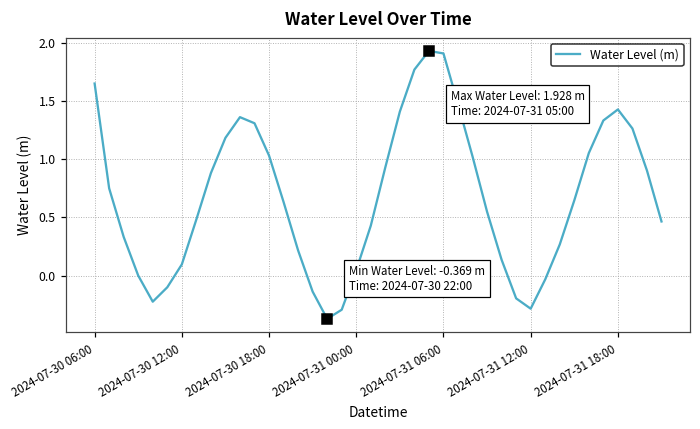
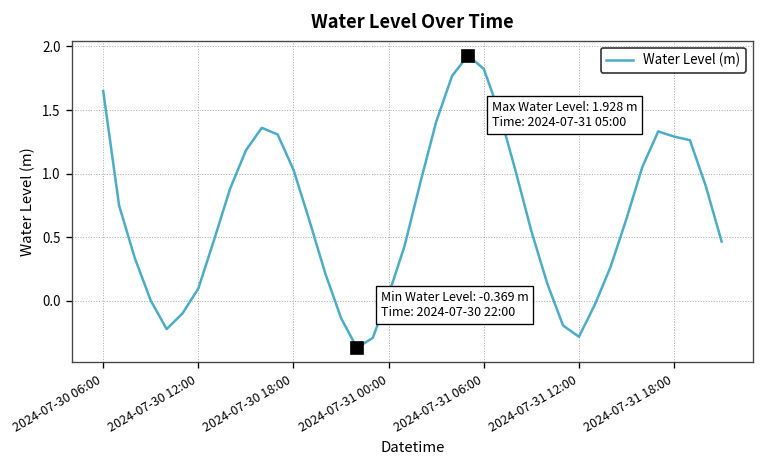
  {
    "Water Level (m)": {
      "2024-07-30 06:00": 1.65,
      "2024-07-30 12:00": 0.10,
      "2024-07-30 18:00": 1.03,
-     "2024-07-31 06:00": 1.91,
+     "2024-07-31 06:00": 1.82,
      "2024-07-31 12:00": -0.28,
-     "2024-07-31 18:00": 1.43
+     "2024-07-31 18:00": 1.29
    }
  }
